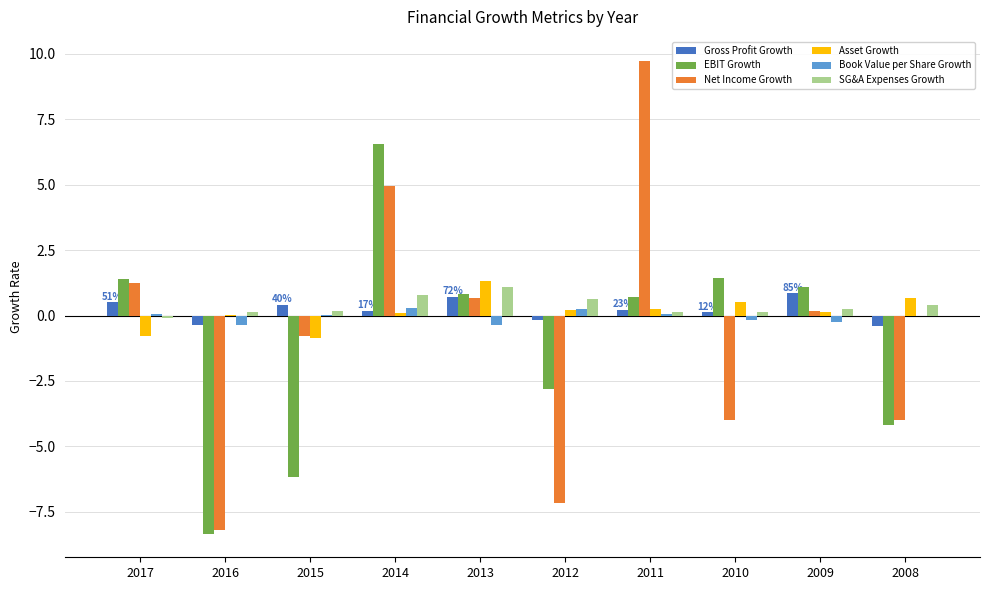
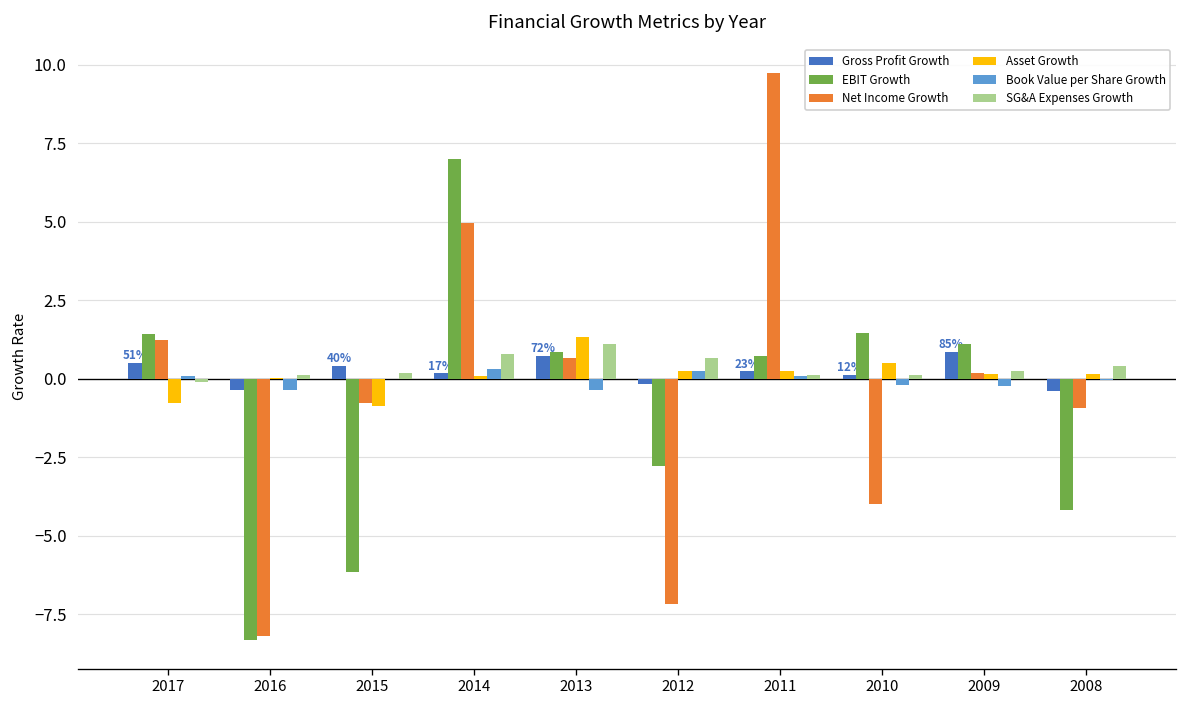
  {
    "EBIT Growth": {
      "2017": 1.4,
      "2016": -8.3,
      "2015": -6.2,
-     "2014": 6.6,
+     "2014": 7.0,
      "2012": -2.8,
      "2011": 0.7,
      "2010": 1.5,
      "2008": -4.2
    },
    "Net Income Growth": {
      "2017": 1.2,
      "2016": -8.2,
      "2015": -0.8,
      "2014": 5.0,
      "2013": 0.7,
      "2012": -7.2,
      "2011": 9.7,
      "2010": -4.0,
      "2009": 0.2,
-     "2008": -4.0
+     "2008": -0.9
    },
    "Asset Growth": {
      "2017": -0.8,
      "2015": -0.9,
      "2013": 1.3,
      "2012": 0.2,
      "2011": 0.3,
      "2010": 0.5,
      "2009": 0.1,
-     "2008": 0.7
+     "2008": 0.1
    },
    "SG&A Expenses Growth": {
      "2017": -0.1,
      "2016": 0.1,
      "2014": 0.8,
      "2013": 1.1,
      "2012": 0.6,
      "2011": 0.1,
      "2010": 0.1,
      "2009": 0.2,
      "2008": 0.4
    }
  }
